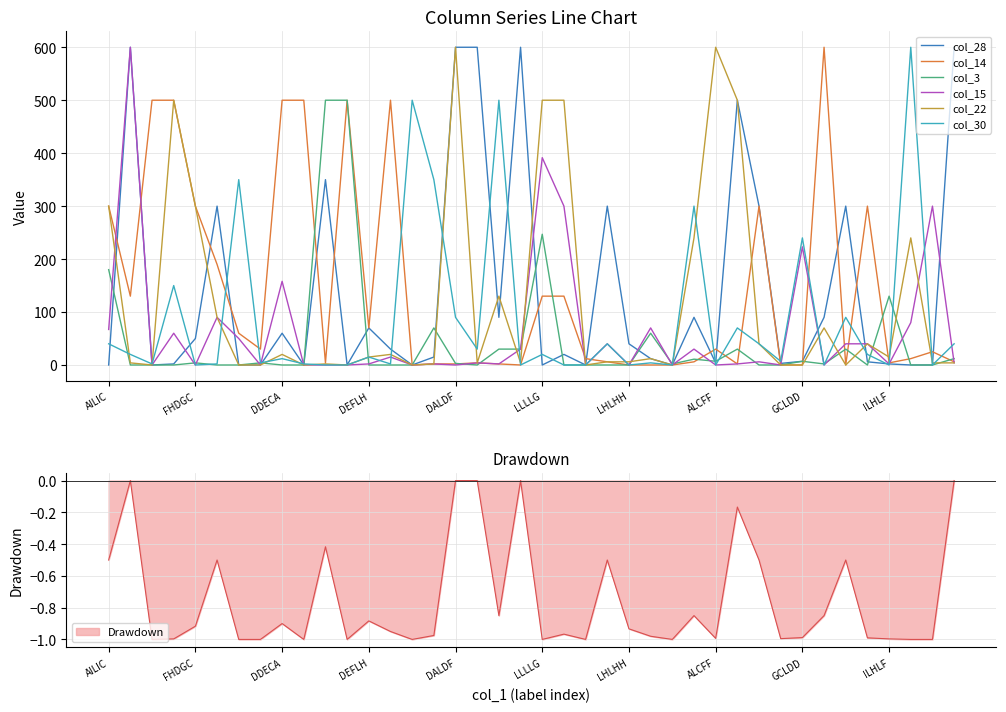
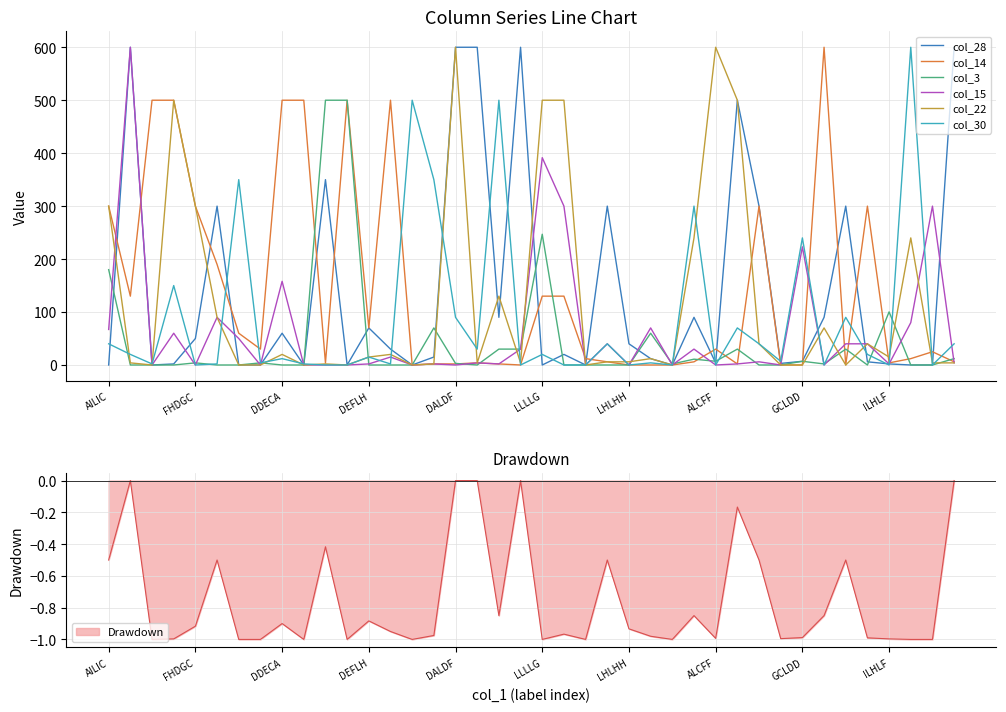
  {
    "Column Series Line Chart": {
      "col_3": {
        "AILIC": 180,
        "DDECA": 0,
        "LLLLG": 250,
-       "ILHLF": 130
+       "ILHLF": 100
      },
      "col_15": {
        "AILIC": 70,
        "DDECA": 160,
        "LLLLG": 390,
        "GCLDD": 220
      }
    }
  }
